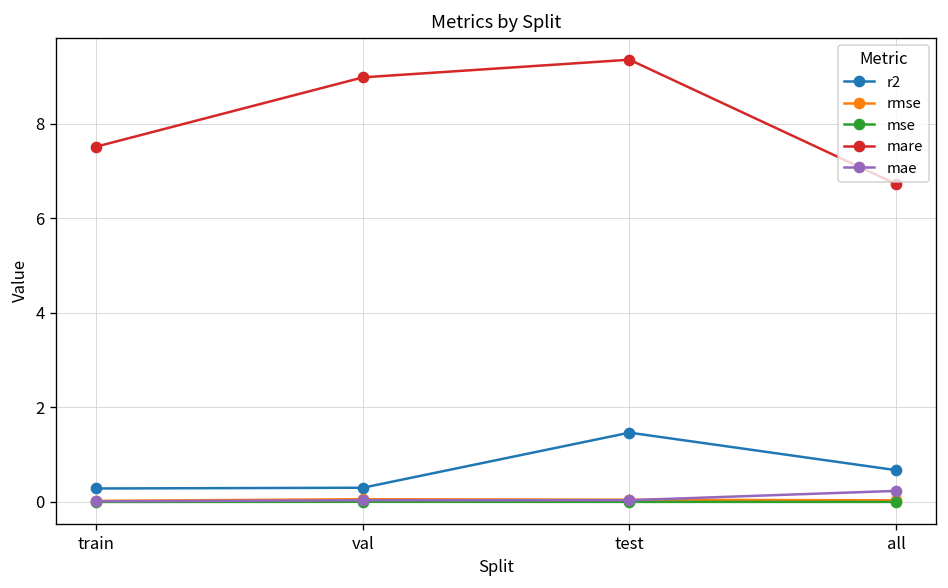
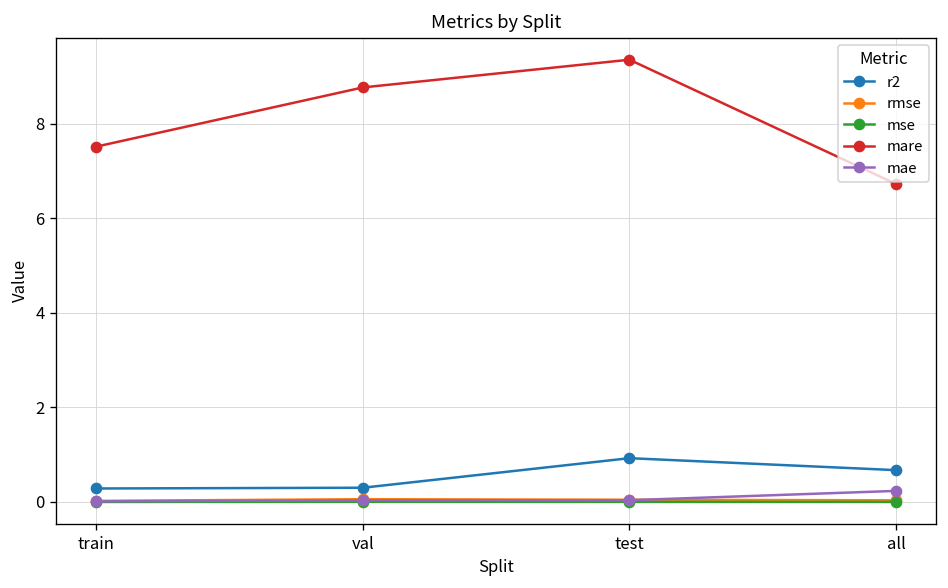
  {
    "r2": {
      "train": 0.3,
      "val": 0.3,
-     "test": 1.5,
+     "test": 0.9,
      "all": 0.7
    },
    "mare": {
      "train": 7.5,
-     "val": 9.0,
+     "val": 8.8,
      "test": 9.4
    },
    "mae": {
      "all": 0.2
    }
  }
